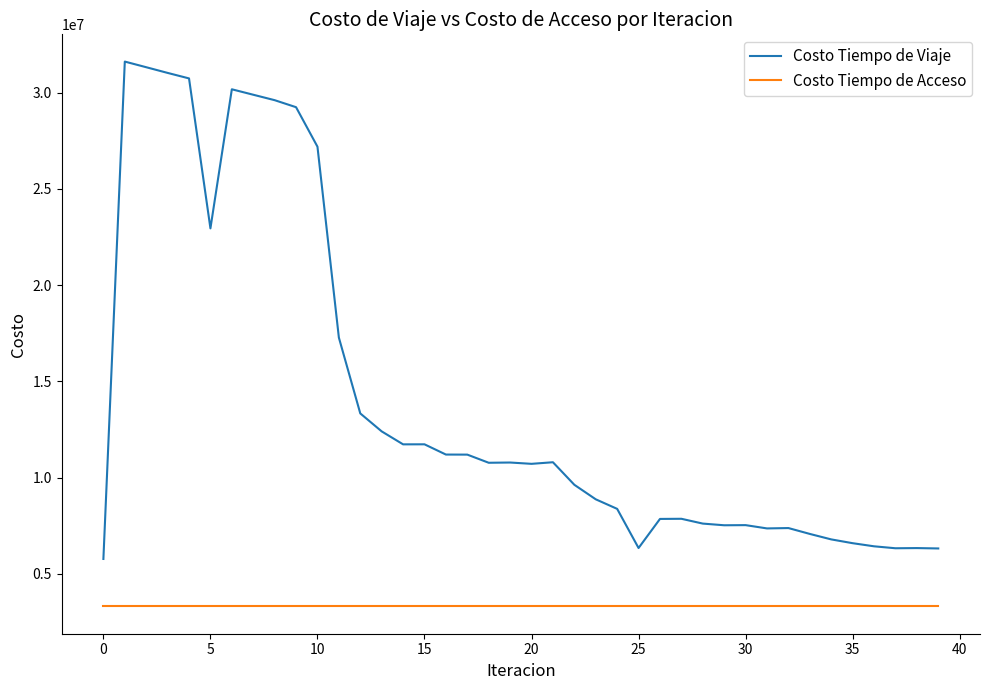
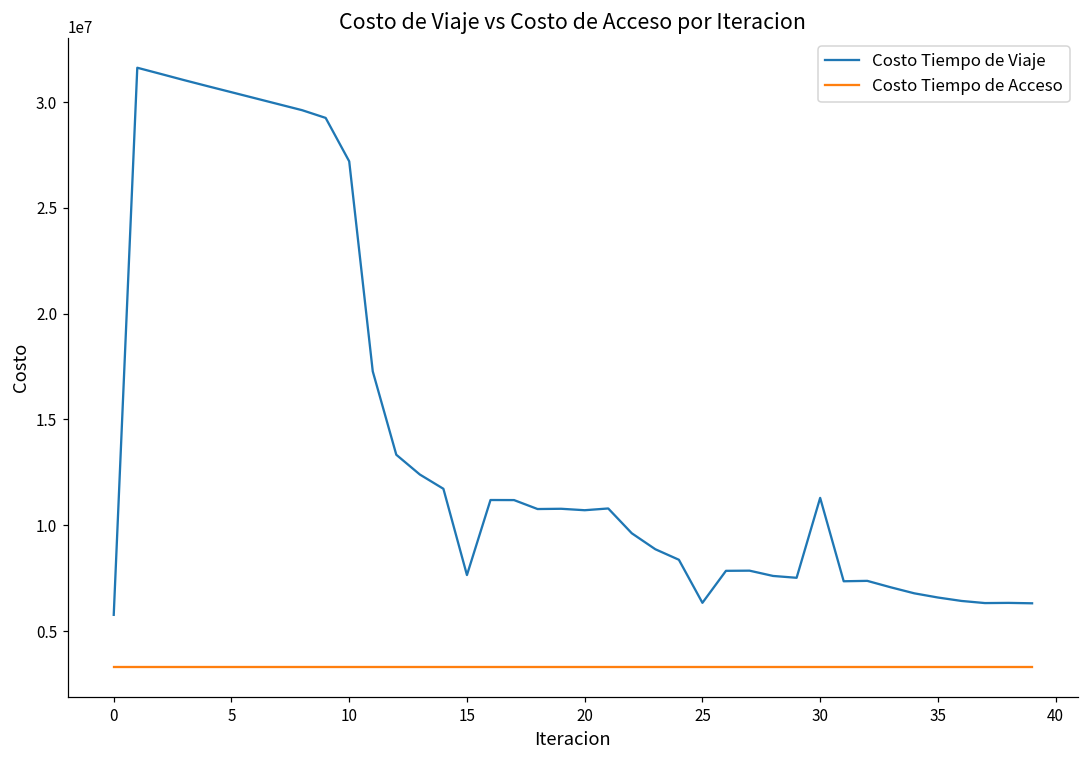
  {
    "Costo Tiempo de Viaje": {
      "0": 5800000,
-     "5": 23000000,
+     "5": 30500000,
      "10": 27200000,
-     "15": 11700000,
+     "15": 7600000,
      "20": 10700000,
      "25": 6300000,
-     "30": 7500000,
+     "30": 11300000,
      "35": 6600000
    },
    "Costo Tiempo de Acceso": {
      "0": 3300000,
      "5": 3300000,
      "10": 3300000,
      "15": 3300000,
      "20": 3300000,
      "25": 3300000,
      "30": 3300000,
      "35": 3300000
    }
  }
